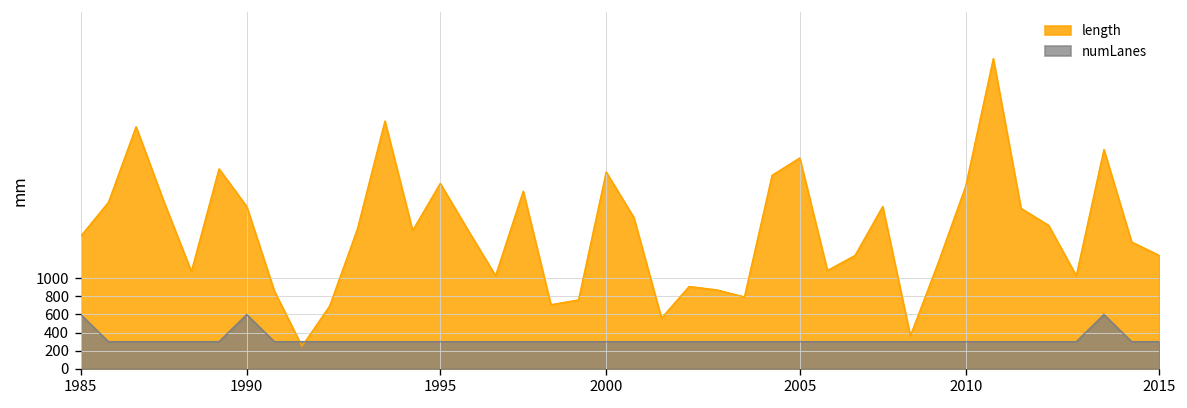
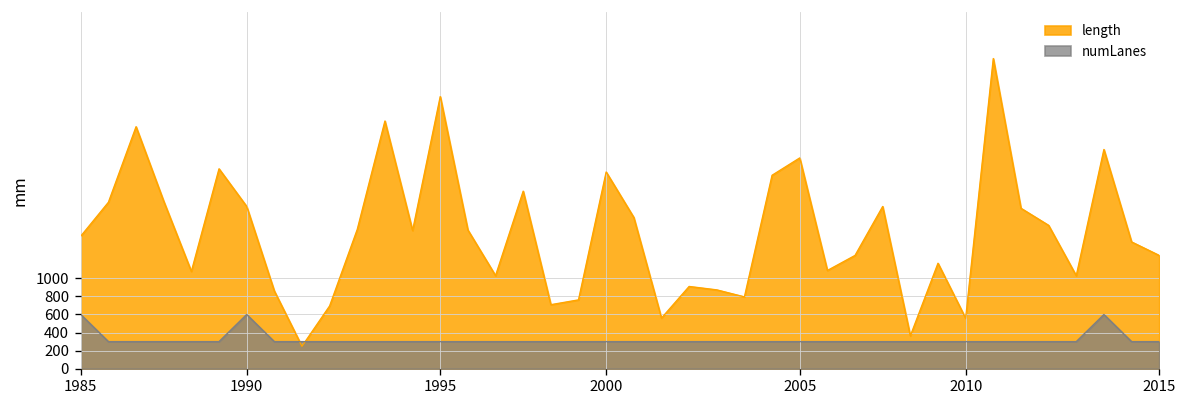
  {
    "length": {
      "1985": 1500,
      "1990": 1800,
-     "1995": 2000,
+     "1995": 3000,
      "2000": 2200,
      "2005": 2300,
-     "2010": 2000,
+     "2010": 600,
      "2015": 1300
    },
    "numLanes": {
      "1985": 600,
      "1990": 600,
      "1995": 300,
      "2000": 300,
      "2005": 300,
      "2010": 300,
      "2015": 300
    }
  }
